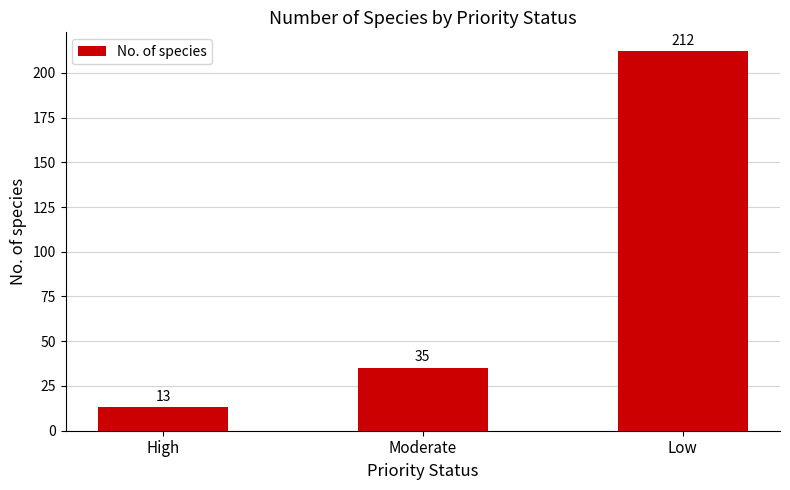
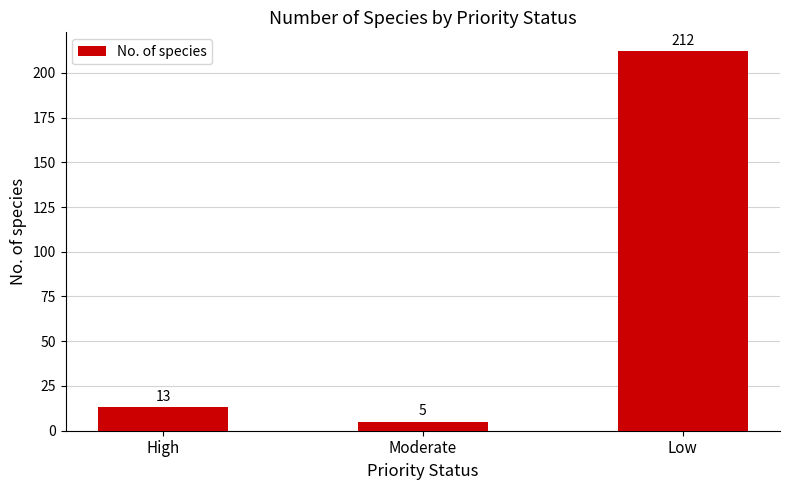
  {
    "High": 13,
-   "Moderate": 35,
+   "Moderate": 5,
    "Low": 212
  }
